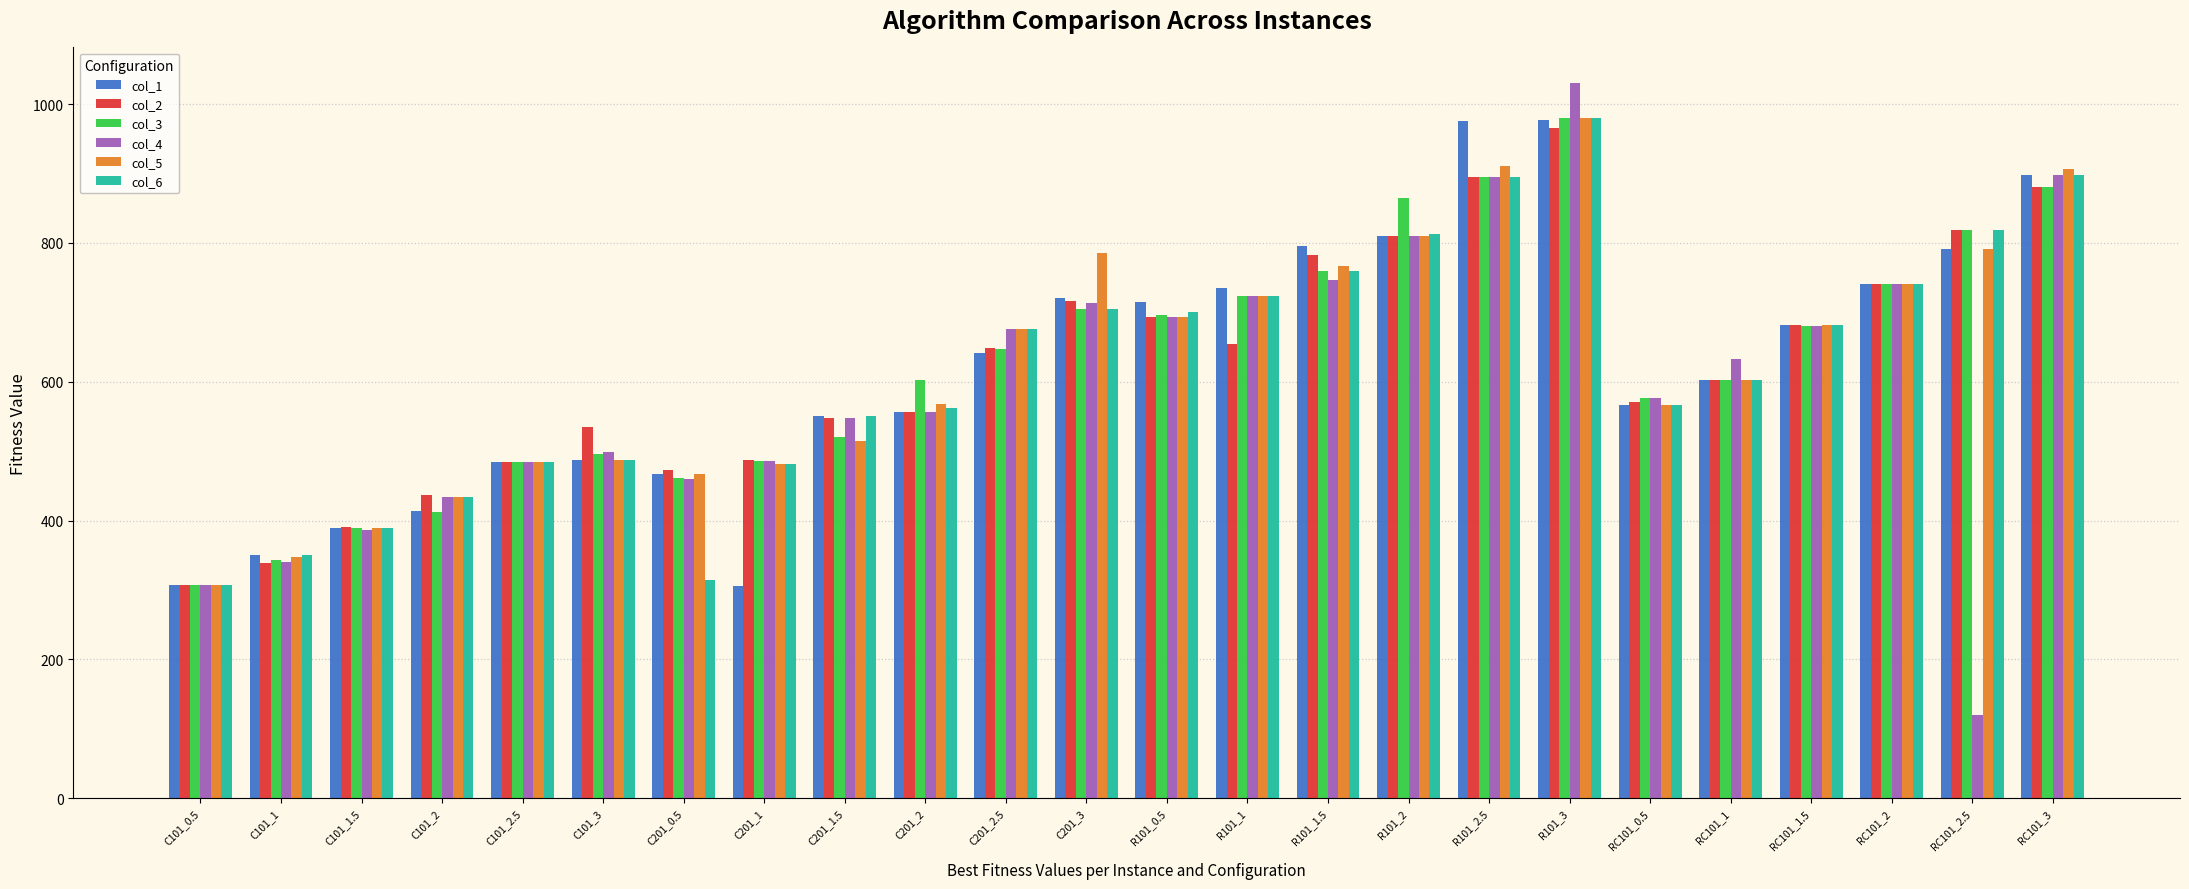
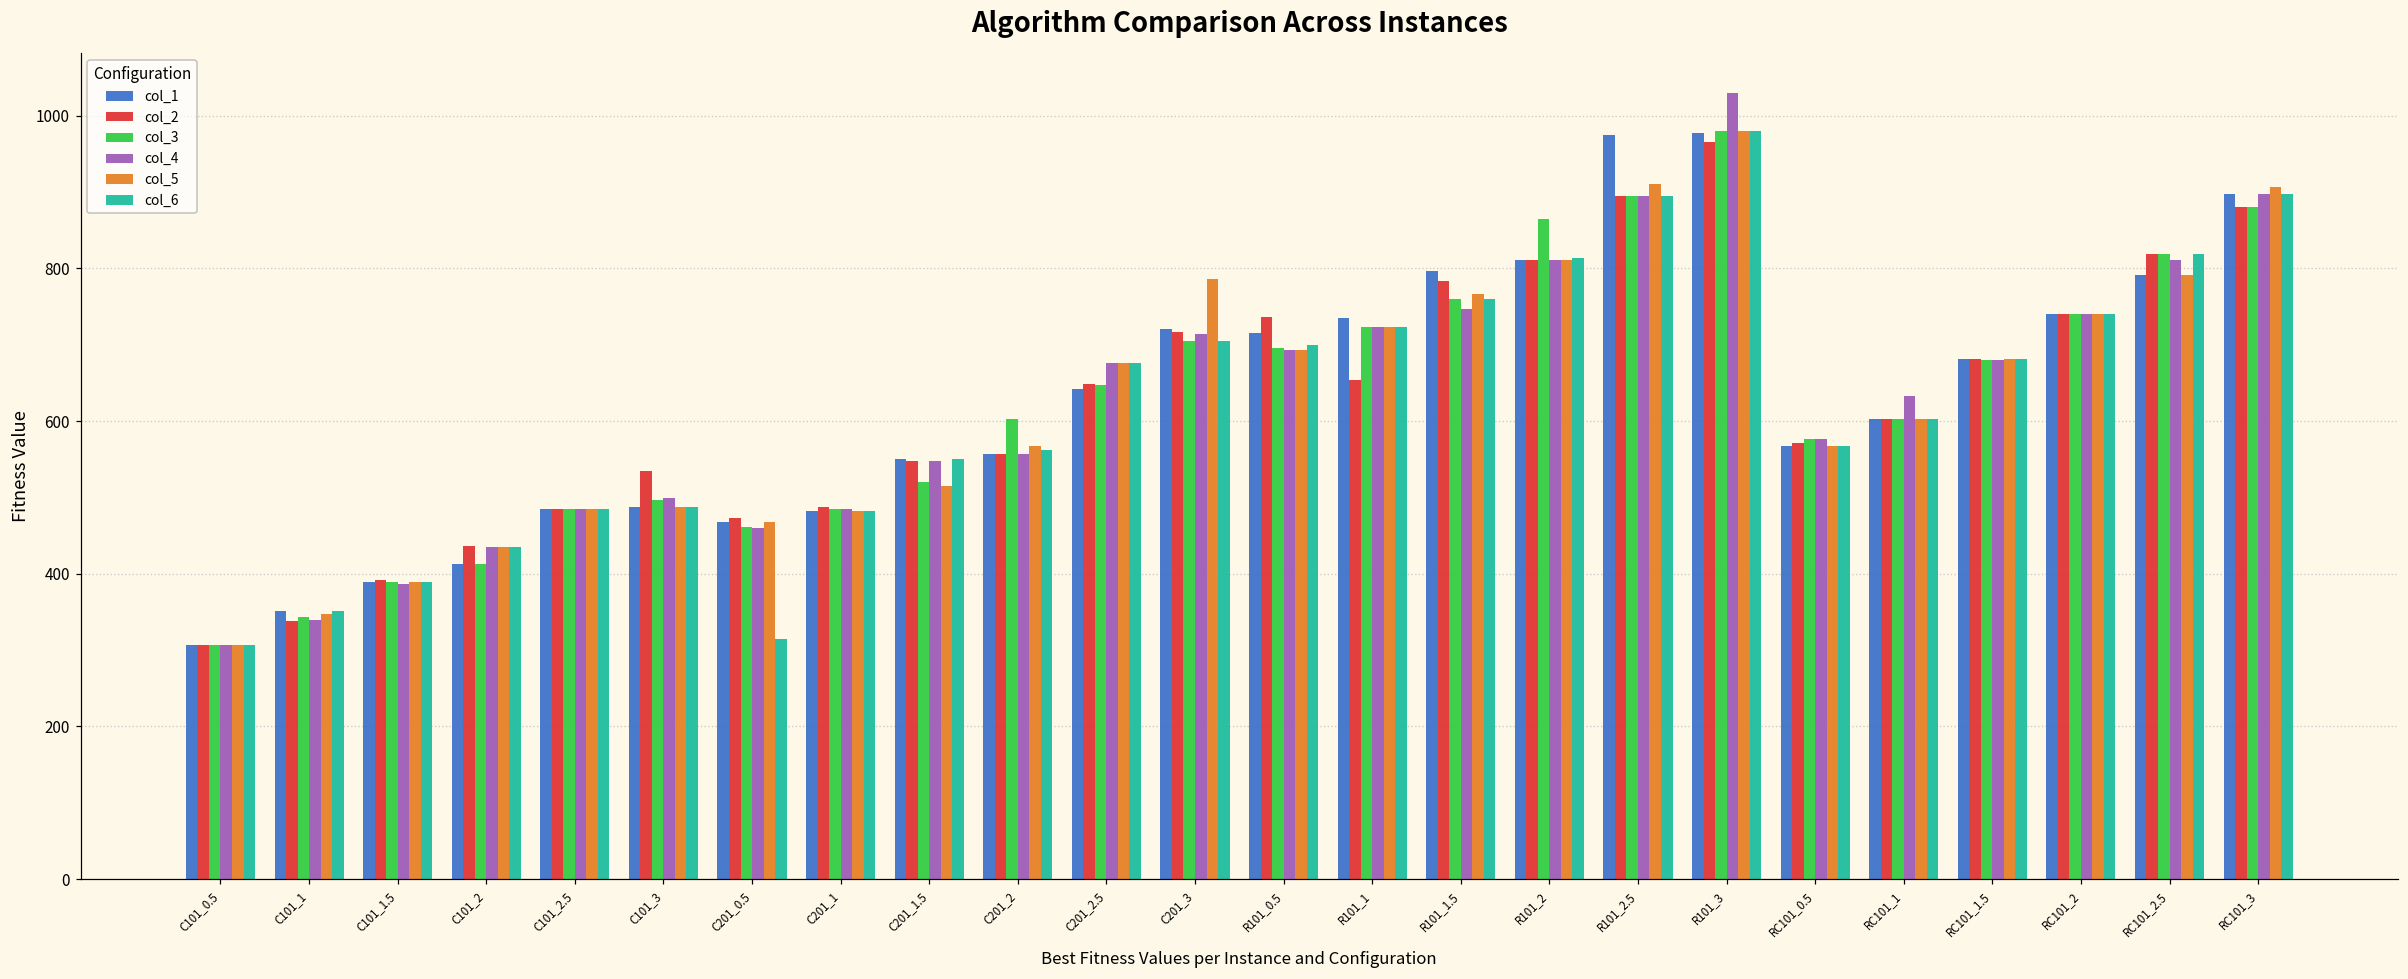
  {
    "col_1": {
      "C101_0.5": 310,
      "C101_1": 350,
      "C101_1.5": 390,
      "C101_2": 410,
      "C101_2.5": 480,
      "C101_3": 490,
      "C201_0.5": 470,
-     "C201_1": 310,
+     "C201_1": 480,
      "C201_1.5": 550,
      "C201_2": 560,
      "C201_2.5": 640,
      "C201_3": 720,
      "R101_0.5": 720,
      "R101_1": 740,
      "R101_1.5": 800,
      "R101_2": 810,
      "R101_2.5": 980,
      "R101_3": 980,
      "RC101_0.5": 570,
      "RC101_1": 600,
      "RC101_1.5": 680,
      "RC101_2": 740,
      "RC101_2.5": 790,
      "RC101_3": 900
    },
    "col_2": {
      "C101_0.5": 310,
      "C101_1": 340,
      "C101_1.5": 390,
      "C101_2": 440,
      "C101_2.5": 480,
      "C101_3": 530,
      "C201_0.5": 470,
      "C201_1": 490,
      "C201_1.5": 550,
      "C201_2": 560,
      "C201_2.5": 650,
      "C201_3": 720,
-     "R101_0.5": 690,
+     "R101_0.5": 740,
      "R101_1": 650,
      "R101_1.5": 780,
      "R101_2": 810,
      "R101_2.5": 900,
      "R101_3": 970,
      "RC101_0.5": 570,
      "RC101_1": 600,
      "RC101_1.5": 680,
      "RC101_2": 740,
      "RC101_2.5": 820,
      "RC101_3": 880
    },
    "col_3": {
      "C101_0.5": 310,
      "C101_1": 340,
      "C101_1.5": 390,
      "C101_2": 410,
      "C101_2.5": 480,
      "C101_3": 500,
      "C201_0.5": 460,
      "C201_1": 490,
      "C201_1.5": 520,
      "C201_2": 600,
      "C201_2.5": 650,
      "C201_3": 700,
      "R101_0.5": 700,
      "R101_1": 720,
      "R101_1.5": 760,
      "R101_2": 860,
      "R101_2.5": 900,
      "R101_3": 980,
      "RC101_0.5": 580,
      "RC101_1": 600,
      "RC101_1.5": 680,
      "RC101_2": 740,
      "RC101_2.5": 820,
      "RC101_3": 880
    },
    "col_4": {
      "C101_0.5": 310,
      "C101_1": 340,
      "C101_1.5": 390,
      "C101_2": 430,
      "C101_2.5": 480,
      "C101_3": 500,
      "C201_0.5": 460,
      "C201_1": 490,
      "C201_1.5": 550,
      "C201_2": 560,
      "C201_2.5": 680,
      "C201_3": 710,
      "R101_0.5": 690,
      "R101_1": 720,
      "R101_1.5": 750,
      "R101_2": 810,
      "R101_2.5": 900,
      "R101_3": 1030,
      "RC101_0.5": 580,
      "RC101_1": 630,
      "RC101_1.5": 680,
      "RC101_2": 740,
-     "RC101_2.5": 120,
+     "RC101_2.5": 810,
      "RC101_3": 900
    },
    "col_5": {
      "C101_0.5": 310,
      "C101_1": 350,
      "C101_1.5": 390,
      "C101_2": 430,
      "C101_2.5": 480,
      "C101_3": 490,
      "C201_0.5": 470,
      "C201_1": 480,
      "C201_1.5": 510,
      "C201_2": 570,
      "C201_2.5": 680,
      "C201_3": 790,
      "R101_0.5": 690,
      "R101_1": 720,
      "R101_1.5": 770,
      "R101_2": 810,
      "R101_2.5": 910,
      "R101_3": 980,
      "RC101_0.5": 570,
      "RC101_1": 600,
      "RC101_1.5": 680,
      "RC101_2": 740,
      "RC101_2.5": 790,
      "RC101_3": 910
    },
    "col_6": {
      "C101_0.5": 310,
      "C101_1": 350,
      "C101_1.5": 390,
      "C101_2": 430,
      "C101_2.5": 480,
      "C101_3": 490,
      "C201_0.5": 310,
      "C201_1": 480,
      "C201_1.5": 550,
      "C201_2": 560,
      "C201_2.5": 680,
      "C201_3": 700,
      "R101_0.5": 700,
      "R101_1": 720,
      "R101_1.5": 760,
      "R101_2": 810,
      "R101_2.5": 900,
      "R101_3": 980,
      "RC101_0.5": 570,
      "RC101_1": 600,
      "RC101_1.5": 680,
      "RC101_2": 740,
      "RC101_2.5": 820,
      "RC101_3": 900
    }
  }
